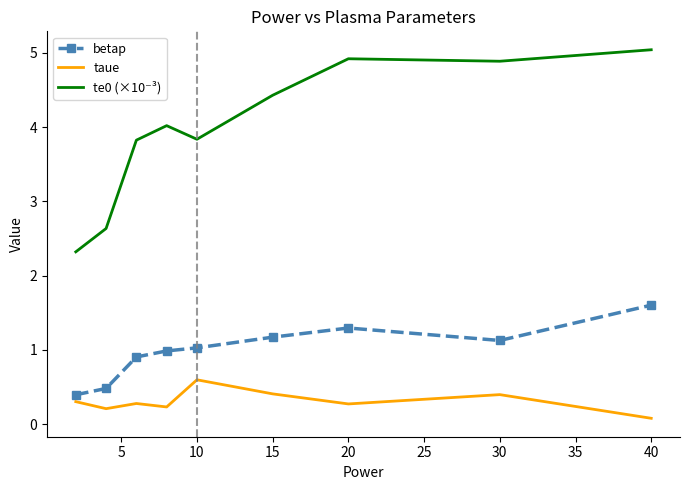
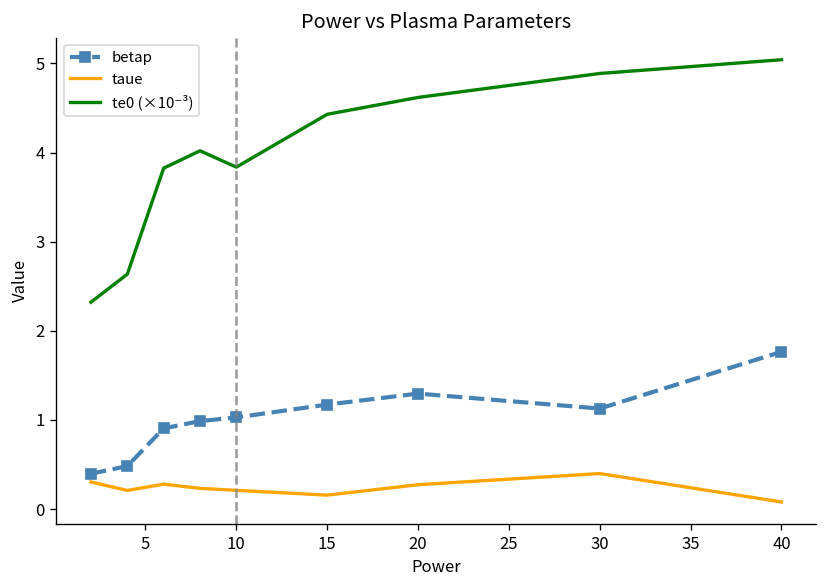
  {
    "betap": {
      "10": 1.0,
      "15": 1.2,
      "20": 1.3,
      "30": 1.1,
-     "40": 1.6
+     "40": 1.8
    },
    "taue": {
-     "10": 0.6,
-     "15": 0.4,
+     "10": 0.2,
+     "15": 0.2,
      "20": 0.3,
      "30": 0.4,
      "40": 0.1
    },
    "te0 (×10⁻³)": {
      "10": 3.8,
      "15": 4.4,
-     "20": 4.9,
+     "20": 4.6,
      "30": 4.9,
      "40": 5.0
    }
  }
